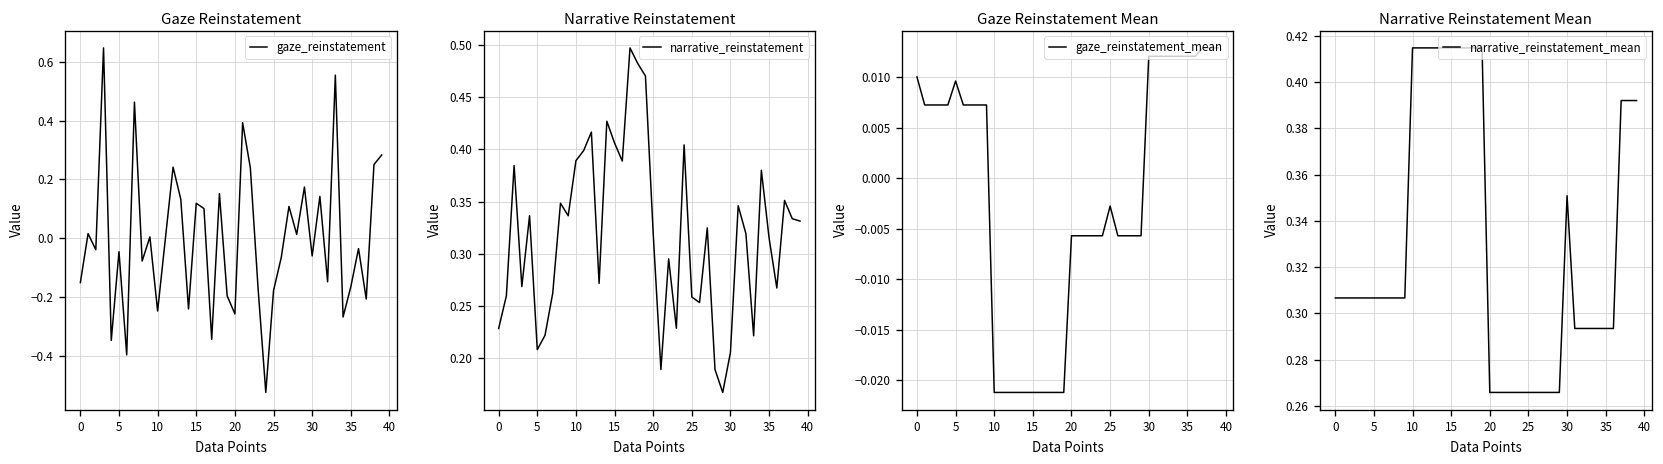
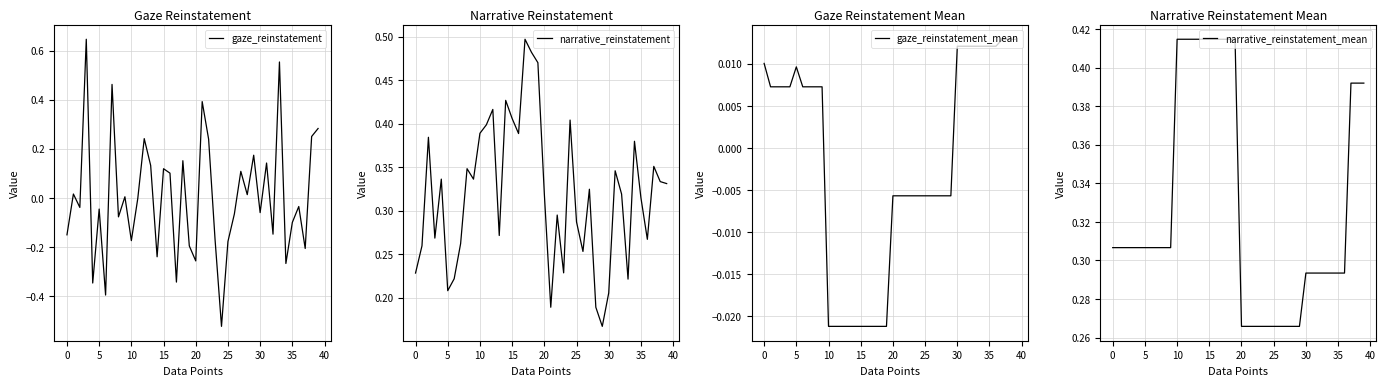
  {
    "Gaze Reinstatement": {
      "0": -0.15,
      "5": -0.05,
-     "10": -0.25,
+     "10": -0.17,
      "15": 0.12,
      "20": -0.26,
      "25": -0.18,
      "30": -0.06,
-     "35": -0.17
+     "35": -0.10
    },
    "Narrative Reinstatement": {
      "0": 0.23,
      "5": 0.21,
      "10": 0.39,
      "15": 0.41,
      "20": 0.32,
-     "25": 0.26,
+     "25": 0.29,
      "30": 0.21,
      "35": 0.32
    },
    "Gaze Reinstatement Mean": {
      "0": 0.010,
      "5": 0.010,
      "10": -0.021,
      "15": -0.021,
      "20": -0.006,
-     "25": -0.003
+     "25": -0.006
    },
    "Narrative Reinstatement Mean": {
      "0": 0.307,
      "5": 0.307,
      "10": 0.415,
      "20": 0.266,
      "25": 0.266,
-     "30": 0.351,
+     "30": 0.293,
      "35": 0.293
    }
  }
